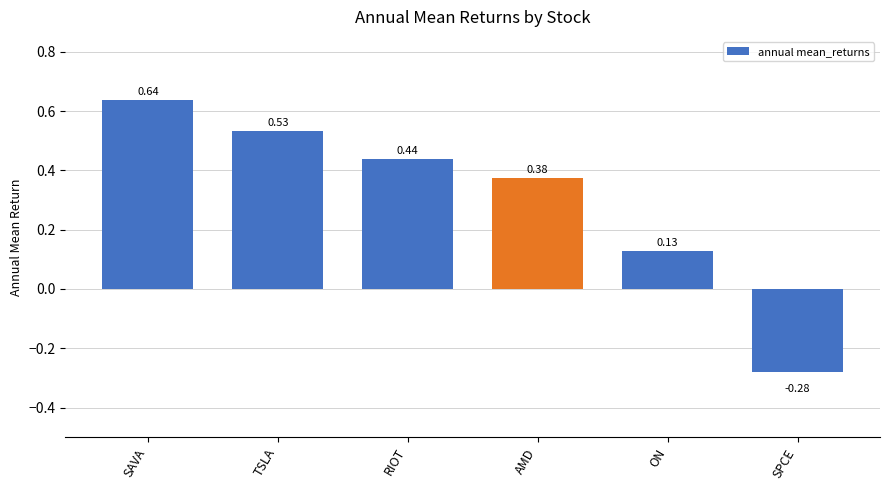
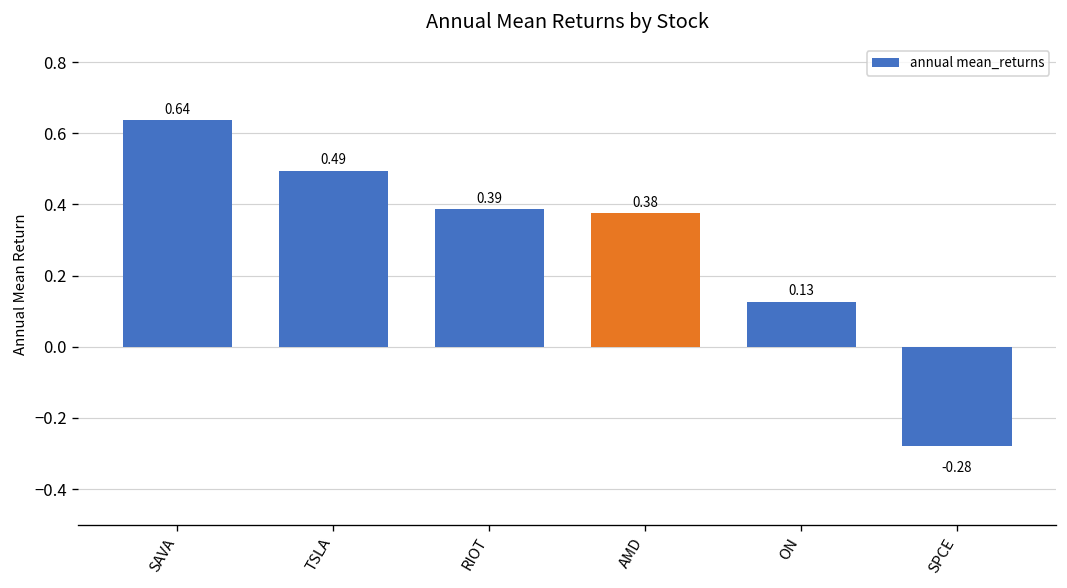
  {
    "SAVA": 0.64,
-   "TSLA": 0.53,
-   "RIOT": 0.44,
+   "TSLA": 0.49,
+   "RIOT": 0.39,
    "AMD": 0.38,
    "ON": 0.13,
    "SPCE": -0.28
  }
